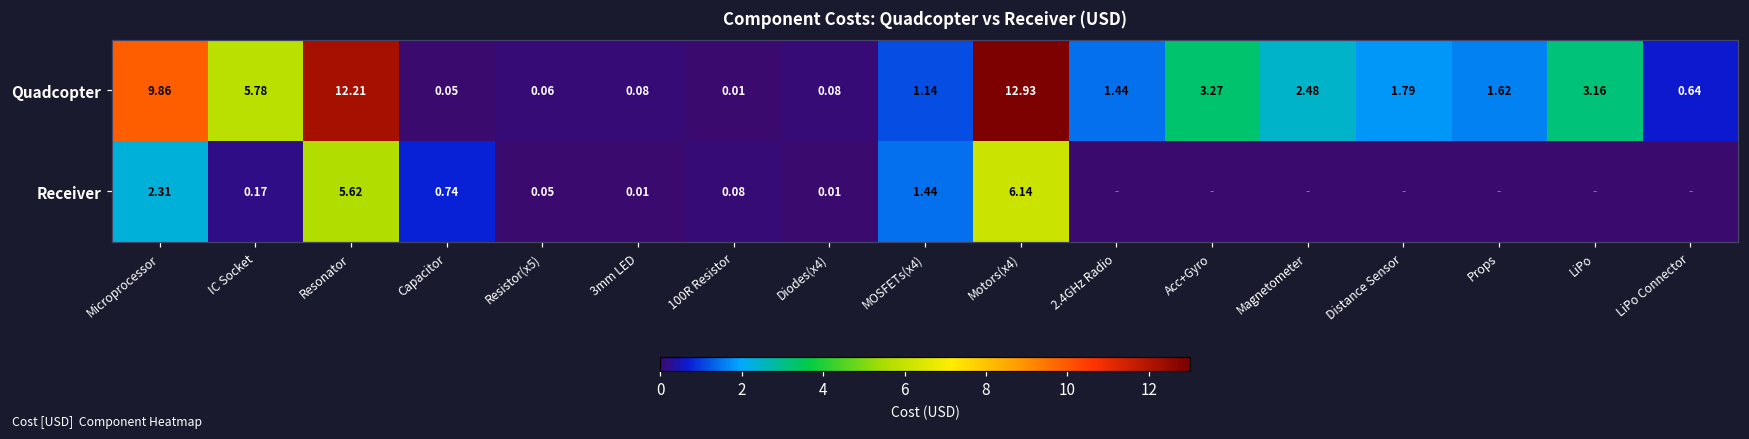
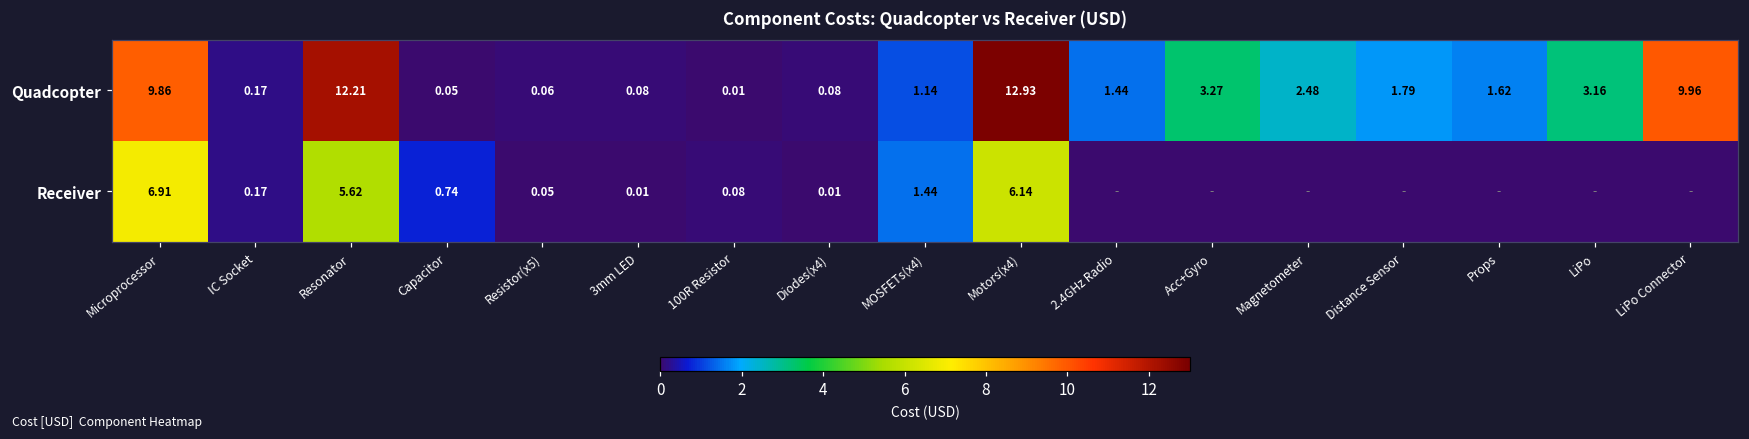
  {
    "Quadcopter": {
      "Microprocessor": 9.86,
-     "IC Socket": 5.78,
+     "IC Socket": 0.17,
      "Resonator": 12.21,
      "Capacitor": 0.05,
      "Resistor(x5)": 0.06,
      "3mm LED": 0.08,
      "100R Resistor": 0.01,
      "Diodes(x4)": 0.08,
      "MOSFETs(x4)": 1.14,
      "Motors(x4)": 12.93,
      "2.4GHz Radio": 1.44,
      "Acc+Gyro": 3.27,
      "Magnetometer": 2.48,
      "Distance Sensor": 1.79,
      "Props": 1.62,
      "LiPo": 3.16,
-     "LiPo Connector": 0.64
+     "LiPo Connector": 9.96
    },
    "Receiver": {
-     "Microprocessor": 2.31,
+     "Microprocessor": 6.91,
      "IC Socket": 0.17,
      "Resonator": 5.62,
      "Capacitor": 0.74,
      "Resistor(x5)": 0.05,
      "3mm LED": 0.01,
      "100R Resistor": 0.08,
      "Diodes(x4)": 0.01,
      "MOSFETs(x4)": 1.44,
      "Motors(x4)": 6.14
    }
  }
